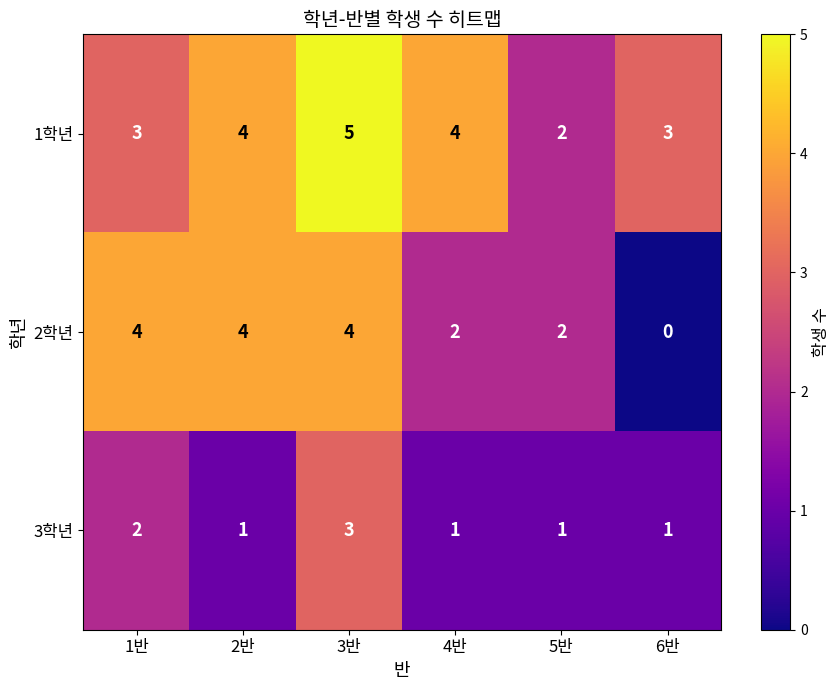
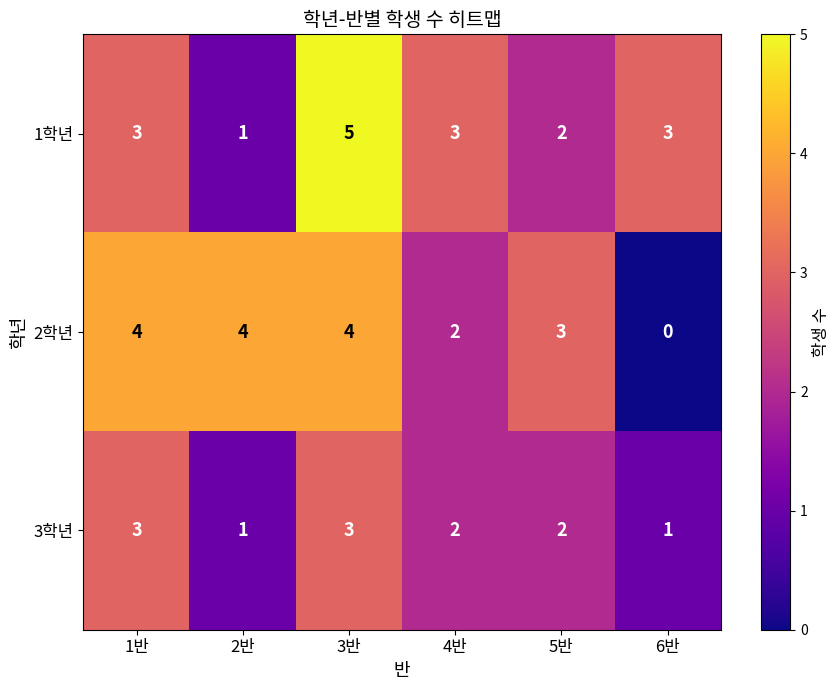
  {
    "1학년": {
      "1반": 3,
-     "2반": 4,
+     "2반": 1,
      "3반": 5,
-     "4반": 4,
+     "4반": 3,
      "5반": 2,
      "6반": 3
    },
    "2학년": {
      "1반": 4,
      "2반": 4,
      "3반": 4,
      "4반": 2,
-     "5반": 2,
+     "5반": 3,
      "6반": 0
    },
    "3학년": {
-     "1반": 2,
+     "1반": 3,
      "2반": 1,
      "3반": 3,
-     "4반": 1,
-     "5반": 1,
+     "4반": 2,
+     "5반": 2,
      "6반": 1
    }
  }
